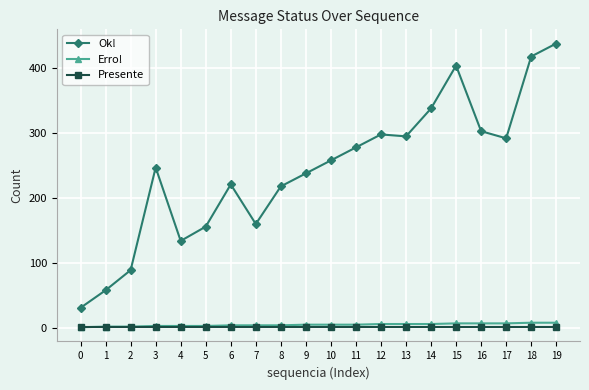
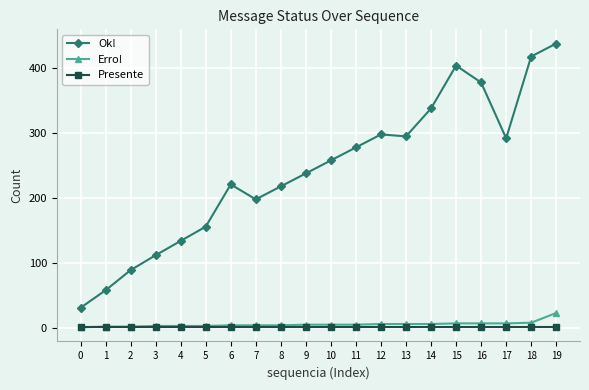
  {
    "Ok!": {
      "0": 30,
      "1": 60,
      "2": 90,
-     "3": 250,
+     "3": 110,
      "4": 130,
      "5": 160,
      "6": 220,
-     "7": 160,
+     "7": 200,
      "8": 220,
      "9": 240,
      "10": 260,
      "11": 280,
      "12": 300,
      "13": 300,
      "14": 340,
      "15": 400,
-     "16": 300,
+     "16": 380,
      "17": 290,
      "18": 420,
      "19": 440
    },
    "Erro!": {
      "9": 10,
      "10": 10,
      "11": 10,
      "12": 10,
      "13": 10,
      "14": 10,
      "15": 10,
      "16": 10,
      "17": 10,
      "18": 10,
-     "19": 10
+     "19": 20
    },
    "Presente": {
      "9": 0,
      "10": 0,
      "11": 0,
      "12": 0,
      "13": 0,
      "14": 0,
      "15": 0,
      "16": 0,
      "17": 0,
      "18": 0,
      "19": 0
    }
  }
